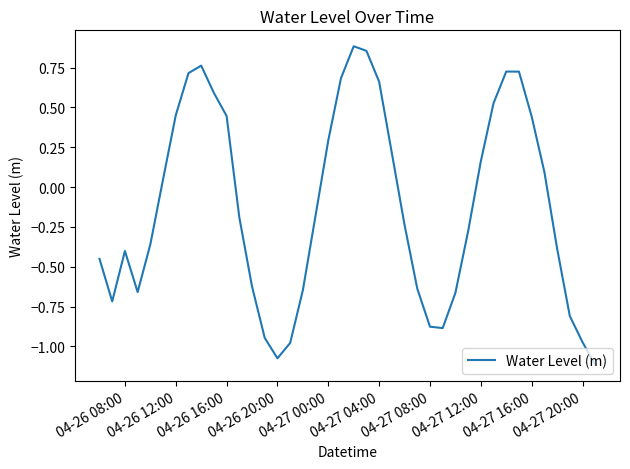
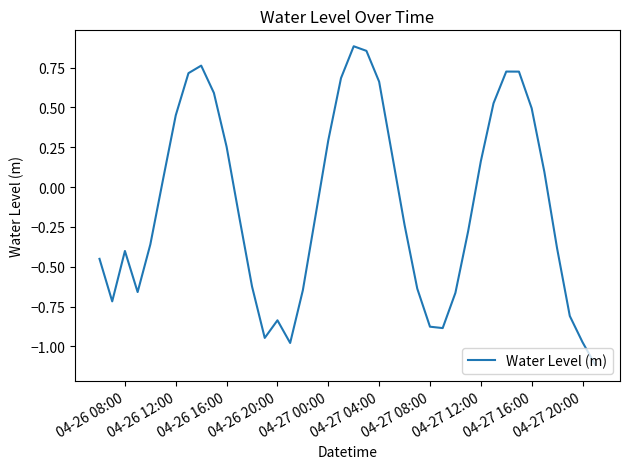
  {
    "04-26 08:00": -0.40,
    "04-26 12:00": 0.45,
-   "04-26 16:00": 0.45,
-   "04-26 20:00": -1.08,
+   "04-26 16:00": 0.25,
+   "04-26 20:00": -0.84,
    "04-27 00:00": 0.29,
    "04-27 04:00": 0.66,
    "04-27 08:00": -0.88,
    "04-27 12:00": 0.16,
-   "04-27 16:00": 0.44,
+   "04-27 16:00": 0.50,
    "04-27 20:00": -0.97
  }
